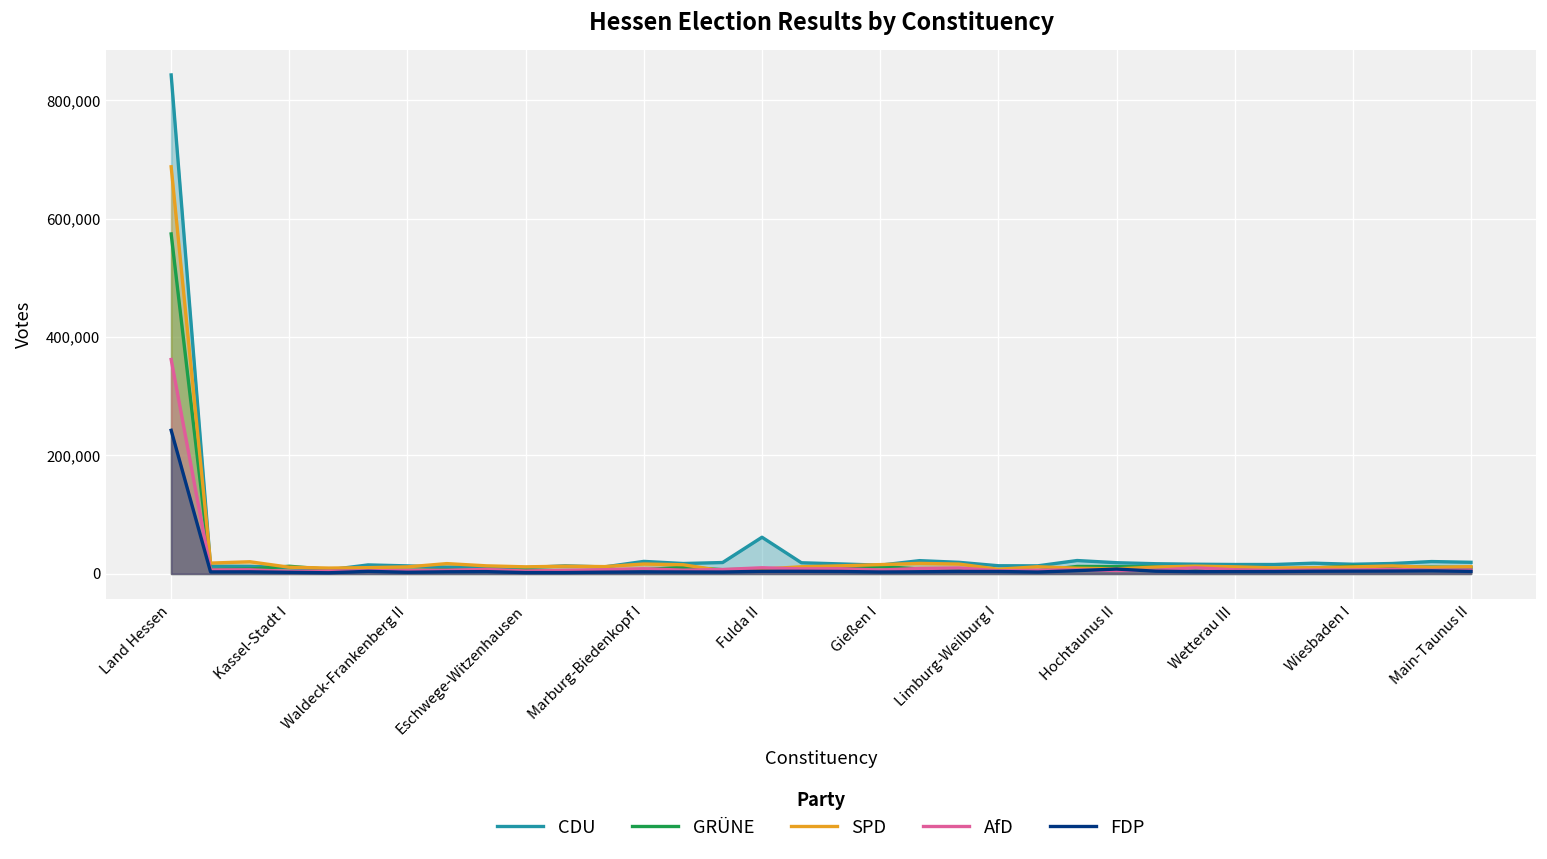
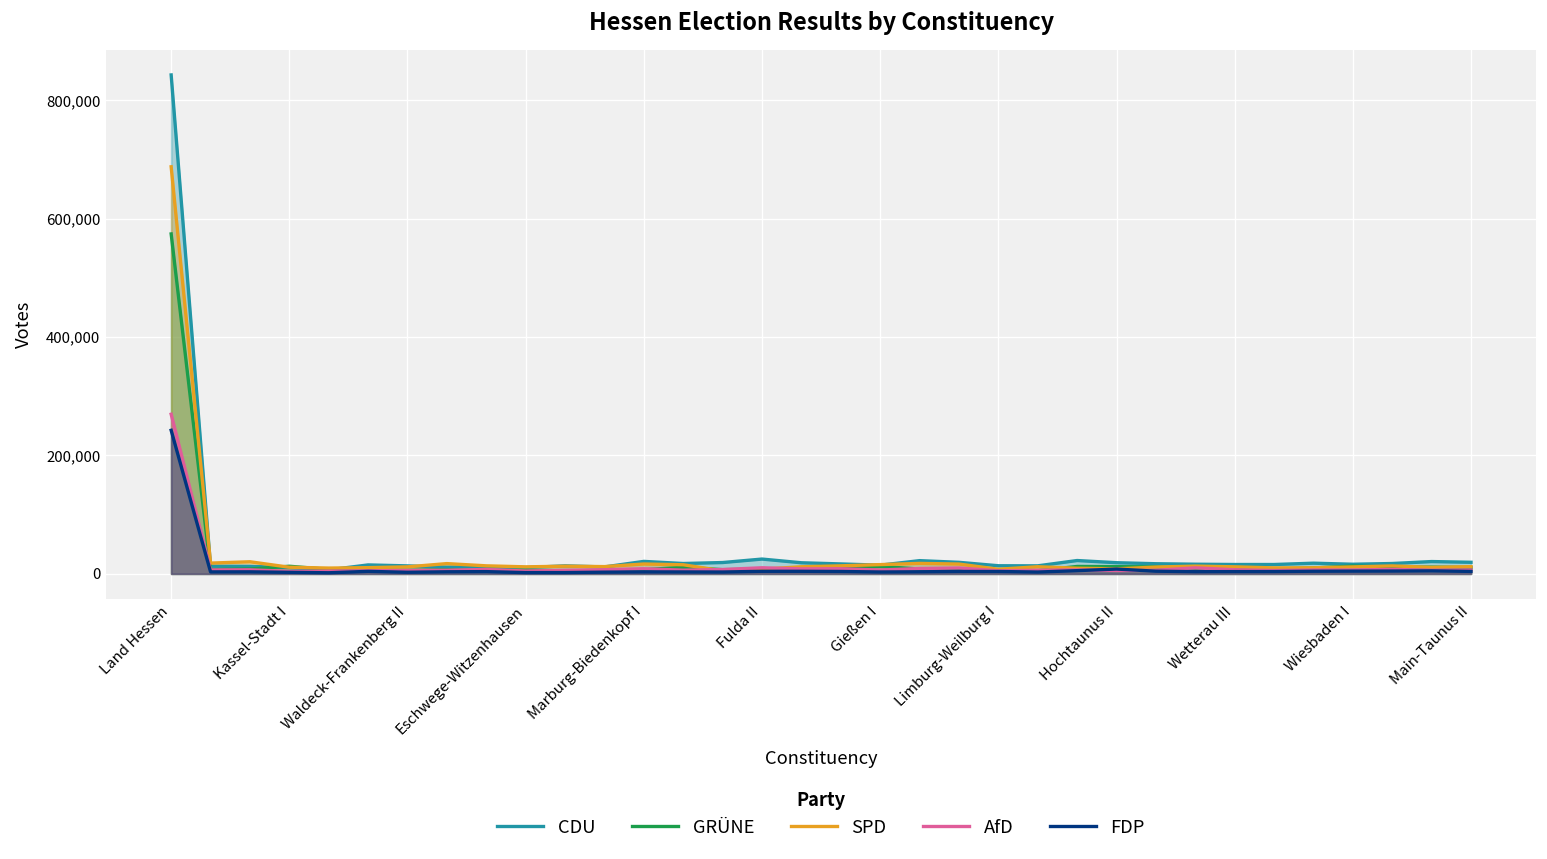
  {
    "CDU": {
      "Land Hessen": "840,000",
-     "Fulda II": "60,000",
+     "Fulda II": "20,000",
      "Limburg-Weilburg I": "10,000",
      "Hochtaunus II": "20,000",
      "Main-Taunus II": "20,000"
    },
    "GRÜNE": {
      "Land Hessen": "570,000"
    },
    "SPD": {
      "Land Hessen": "690,000"
    },
    "AfD": {
-     "Land Hessen": "360,000"
+     "Land Hessen": "270,000"
    },
    "FDP": {
      "Land Hessen": "240,000"
    }
  }
